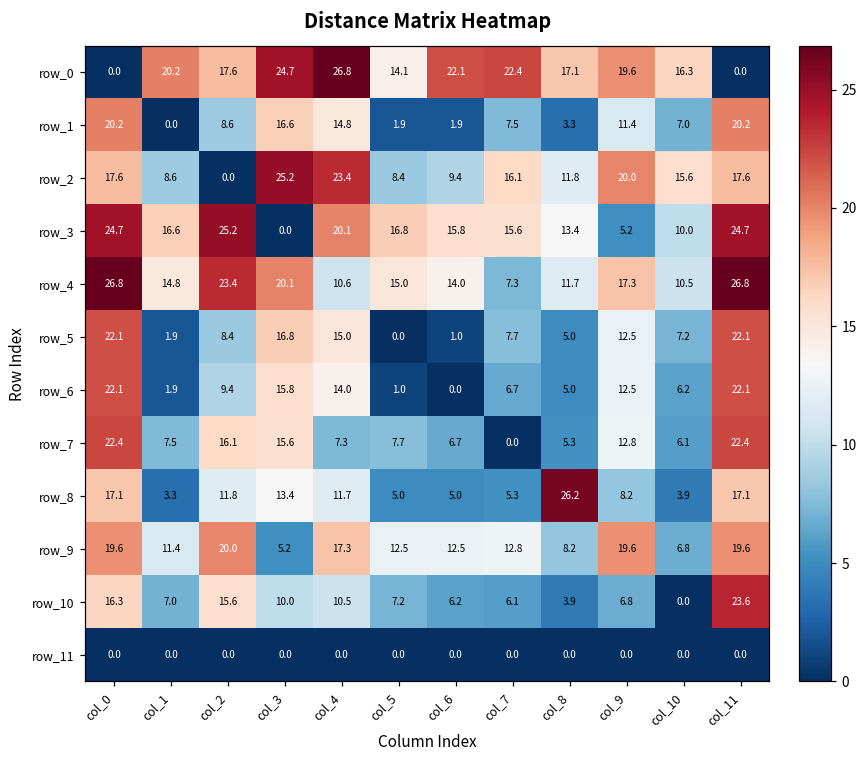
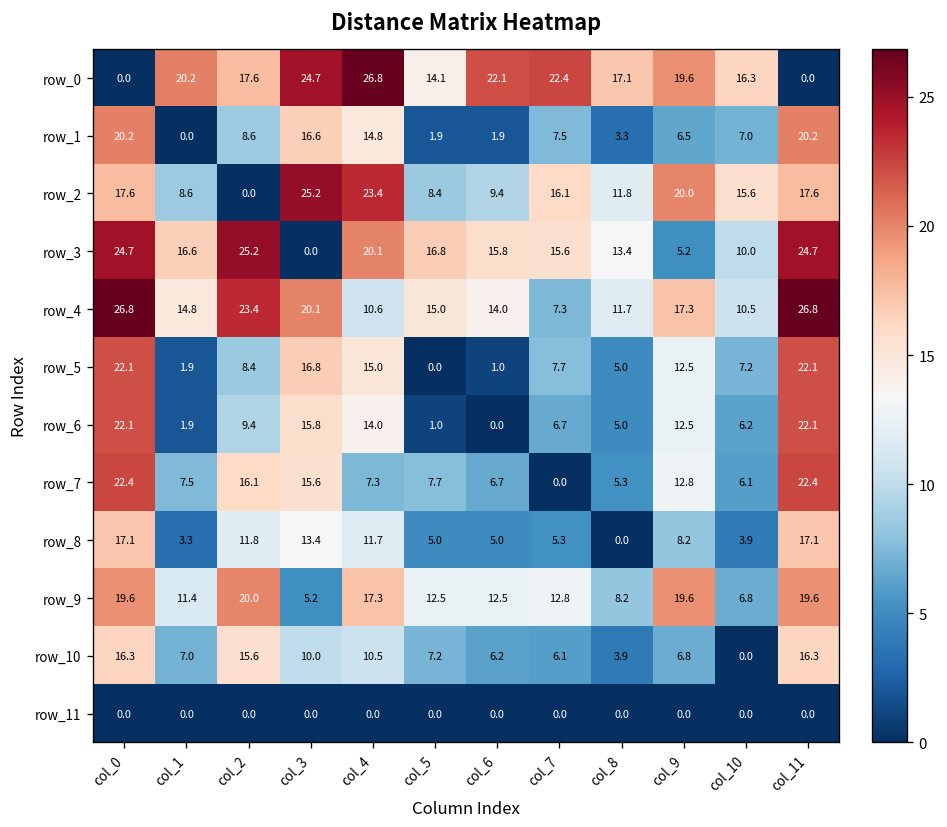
  {
    "row_0": {
      "col_0": 0.0,
      "col_1": 20.2,
      "col_2": 17.6,
      "col_3": 24.7,
      "col_4": 26.8,
      "col_5": 14.1,
      "col_6": 22.1,
      "col_7": 22.4,
      "col_8": 17.1,
      "col_9": 19.6,
      "col_10": 16.3,
      "col_11": 0.0
    },
    "row_1": {
      "col_0": 20.2,
      "col_1": 0.0,
      "col_2": 8.6,
      "col_3": 16.6,
      "col_4": 14.8,
      "col_5": 1.9,
      "col_6": 1.9,
      "col_7": 7.5,
      "col_8": 3.3,
-     "col_9": 11.4,
+     "col_9": 6.5,
      "col_10": 7.0,
      "col_11": 20.2
    },
    "row_2": {
      "col_0": 17.6,
      "col_1": 8.6,
      "col_2": 0.0,
      "col_3": 25.2,
      "col_4": 23.4,
      "col_5": 8.4,
      "col_6": 9.4,
      "col_7": 16.1,
      "col_8": 11.8,
      "col_9": 20.0,
      "col_10": 15.6,
      "col_11": 17.6
    },
    "row_3": {
      "col_0": 24.7,
      "col_1": 16.6,
      "col_2": 25.2,
      "col_3": 0.0,
      "col_4": 20.1,
      "col_5": 16.8,
      "col_6": 15.8,
      "col_7": 15.6,
      "col_8": 13.4,
      "col_9": 5.2,
      "col_10": 10.0,
      "col_11": 24.7
    },
    "row_4": {
      "col_0": 26.8,
      "col_1": 14.8,
      "col_2": 23.4,
      "col_3": 20.1,
      "col_4": 10.6,
      "col_5": 15.0,
      "col_6": 14.0,
      "col_7": 7.3,
      "col_8": 11.7,
      "col_9": 17.3,
      "col_10": 10.5,
      "col_11": 26.8
    },
    "row_5": {
      "col_0": 22.1,
      "col_1": 1.9,
      "col_2": 8.4,
      "col_3": 16.8,
      "col_4": 15.0,
      "col_5": 0.0,
      "col_6": 1.0,
      "col_7": 7.7,
      "col_8": 5.0,
      "col_9": 12.5,
      "col_10": 7.2,
      "col_11": 22.1
    },
    "row_6": {
      "col_0": 22.1,
      "col_1": 1.9,
      "col_2": 9.4,
      "col_3": 15.8,
      "col_4": 14.0,
      "col_5": 1.0,
      "col_6": 0.0,
      "col_7": 6.7,
      "col_8": 5.0,
      "col_9": 12.5,
      "col_10": 6.2,
      "col_11": 22.1
    },
    "row_7": {
      "col_0": 22.4,
      "col_1": 7.5,
      "col_2": 16.1,
      "col_3": 15.6,
      "col_4": 7.3,
      "col_5": 7.7,
      "col_6": 6.7,
      "col_7": 0.0,
      "col_8": 5.3,
      "col_9": 12.8,
      "col_10": 6.1,
      "col_11": 22.4
    },
    "row_8": {
      "col_0": 17.1,
      "col_1": 3.3,
      "col_2": 11.8,
      "col_3": 13.4,
      "col_4": 11.7,
      "col_5": 5.0,
      "col_6": 5.0,
      "col_7": 5.3,
-     "col_8": 26.2,
+     "col_8": 0.0,
      "col_9": 8.2,
      "col_10": 3.9,
      "col_11": 17.1
    },
    "row_9": {
      "col_0": 19.6,
      "col_1": 11.4,
      "col_2": 20.0,
      "col_3": 5.2,
      "col_4": 17.3,
      "col_5": 12.5,
      "col_6": 12.5,
      "col_7": 12.8,
      "col_8": 8.2,
      "col_9": 19.6,
      "col_10": 6.8,
      "col_11": 19.6
    },
    "row_10": {
      "col_0": 16.3,
      "col_1": 7.0,
      "col_2": 15.6,
      "col_3": 10.0,
      "col_4": 10.5,
      "col_5": 7.2,
      "col_6": 6.2,
      "col_7": 6.1,
      "col_8": 3.9,
      "col_9": 6.8,
      "col_10": 0.0,
-     "col_11": 23.6
+     "col_11": 16.3
    },
    "row_11": {
      "col_0": 0.0,
      "col_1": 0.0,
      "col_2": 0.0,
      "col_3": 0.0,
      "col_4": 0.0,
      "col_5": 0.0,
      "col_6": 0.0,
      "col_7": 0.0,
      "col_8": 0.0,
      "col_9": 0.0,
      "col_10": 0.0,
      "col_11": 0.0
    }
  }
